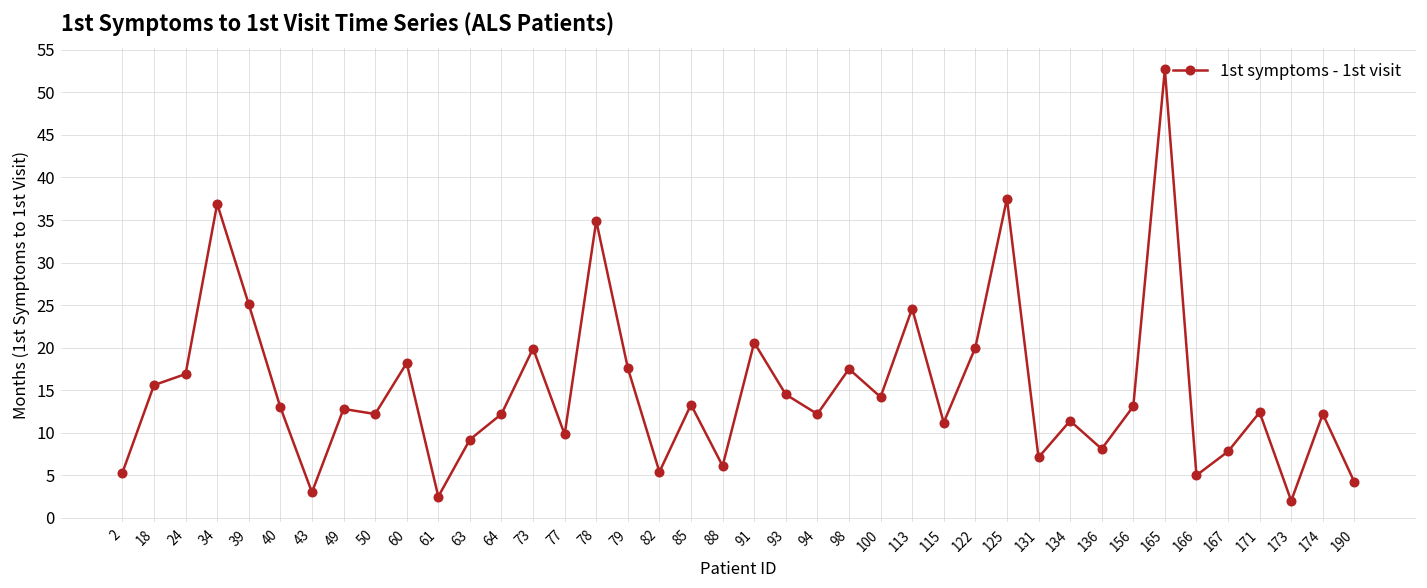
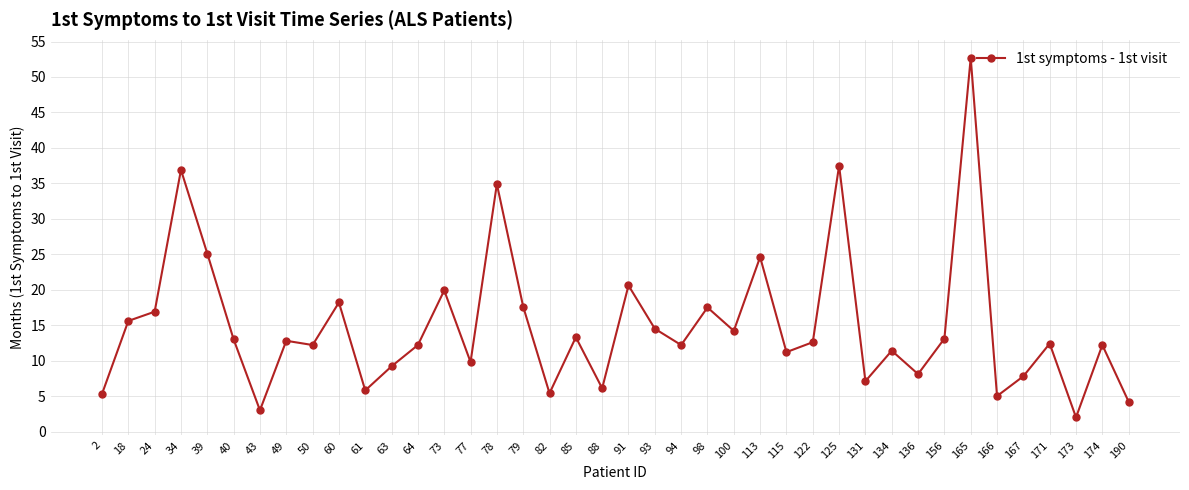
  {
    "2": 5,
    "18": 16,
    "24": 17,
    "34": 37,
    "39": 25,
    "40": 13,
    "43": 3,
    "49": 13,
    "50": 12,
    "60": 18,
-   "61": 3,
+   "61": 6,
    "63": 9,
    "64": 12,
    "73": 20,
    "77": 10,
    "78": 35,
    "79": 18,
    "82": 5,
    "85": 13,
    "88": 6,
    "91": 21,
    "93": 15,
    "94": 12,
    "98": 18,
    "100": 14,
    "113": 25,
    "115": 11,
-   "122": 20,
+   "122": 13,
    "125": 38,
    "131": 7,
    "134": 11,
    "136": 8,
    "156": 13,
    "165": 53,
    "166": 5,
    "167": 8,
    "171": 12,
    "173": 2,
    "174": 12,
    "190": 4
  }
